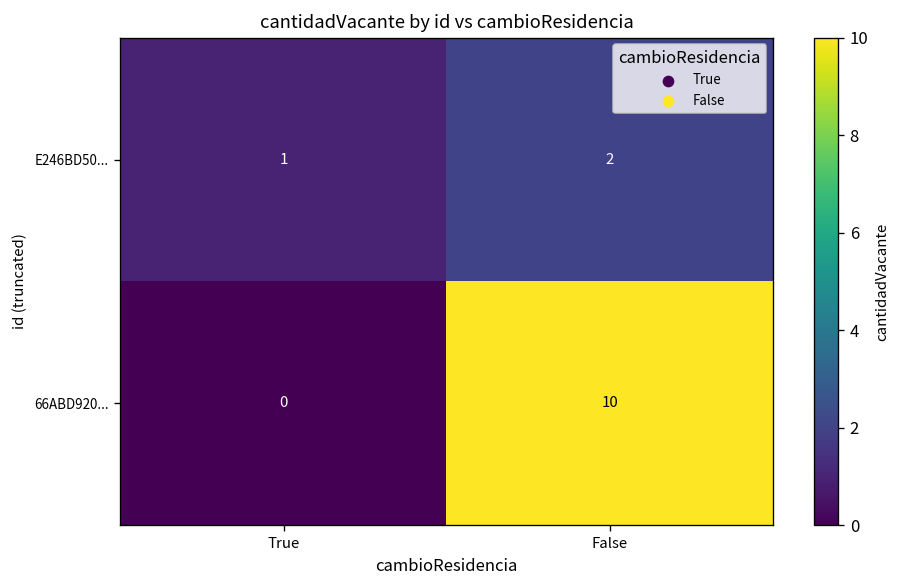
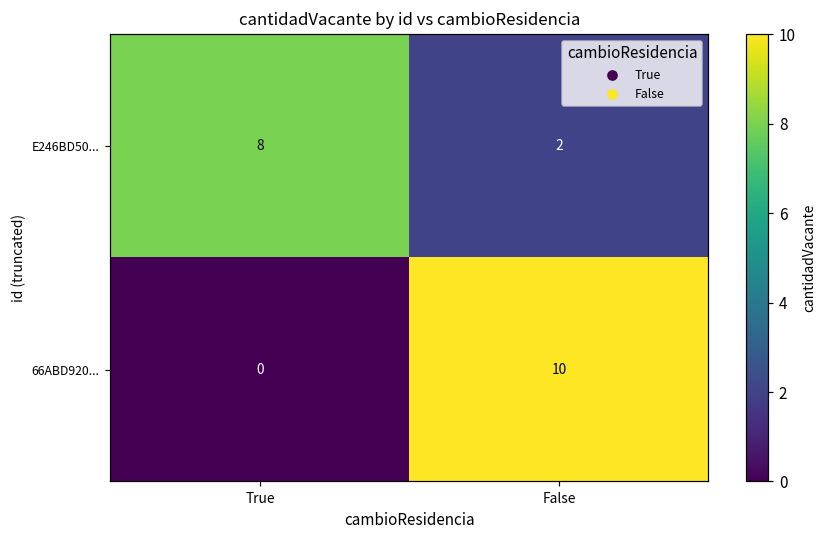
  {
    "E246BD50...": {
-     "True": 1,
+     "True": 8,
      "False": 2
    },
    "66ABD920...": {
      "True": 0,
      "False": 10
    }
  }
